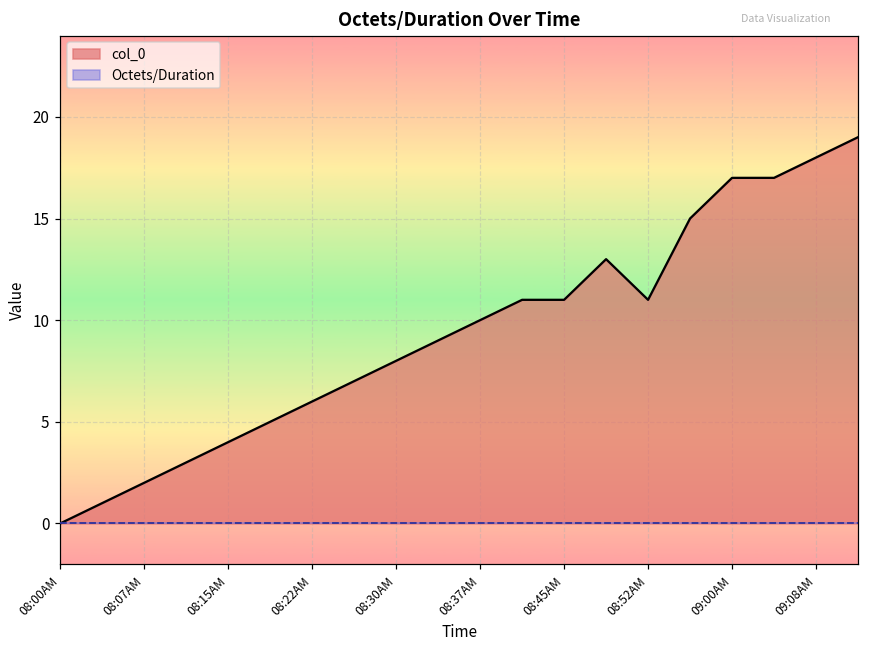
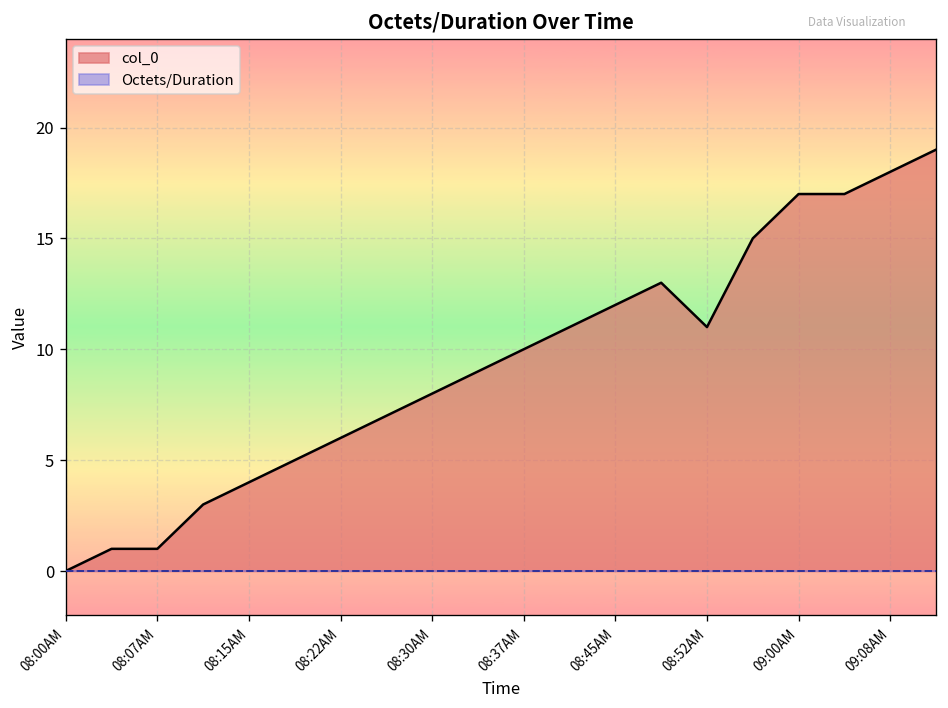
  {
    "col_0": {
-     "08:07AM": 2,
+     "08:07AM": 1,
      "08:15AM": 4,
      "08:22AM": 6,
      "08:30AM": 8,
      "08:37AM": 10,
-     "08:45AM": 11,
+     "08:45AM": 12,
      "08:52AM": 11,
      "09:00AM": 17,
      "09:08AM": 18
    },
    "Octets/Duration": {
      "08:07AM": 0,
      "08:15AM": 0,
      "08:22AM": 0,
      "08:30AM": 0,
      "08:37AM": 0,
      "08:45AM": 0,
      "08:52AM": 0,
      "09:00AM": 0,
      "09:08AM": 0
    }
  }
